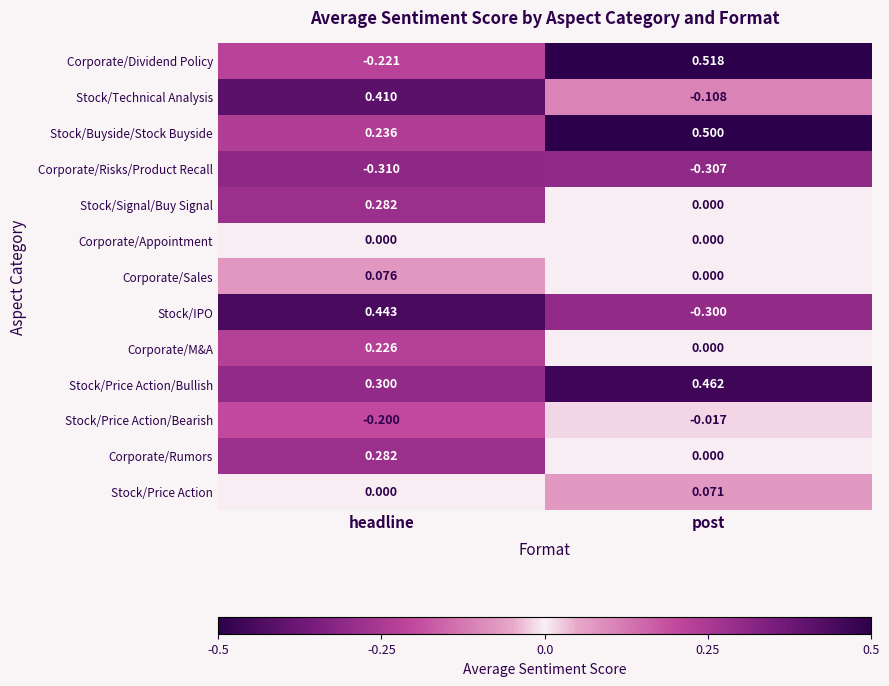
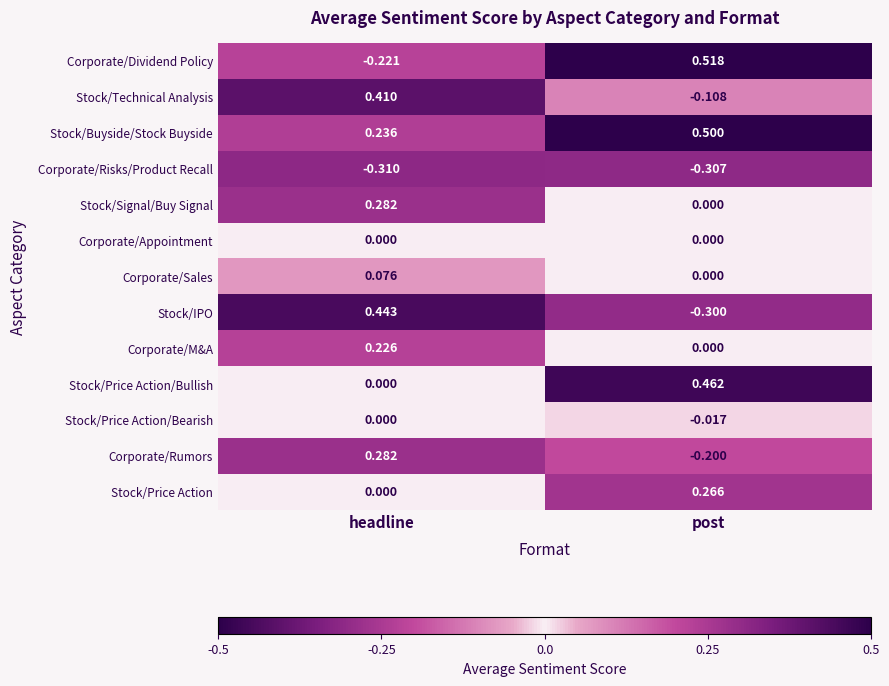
  {
    "Corporate/Dividend Policy": {
      "headline": -0.221,
      "post": 0.518
    },
    "Stock/Technical Analysis": {
      "headline": 0.410,
      "post": -0.108
    },
    "Stock/Buyside/Stock Buyside": {
      "headline": 0.236,
      "post": 0.500
    },
    "Corporate/Risks/Product Recall": {
      "headline": -0.310,
      "post": -0.307
    },
    "Stock/Signal/Buy Signal": {
      "headline": 0.282,
      "post": 0.000
    },
    "Corporate/Appointment": {
      "headline": 0.000,
      "post": 0.000
    },
    "Corporate/Sales": {
      "headline": 0.076,
      "post": 0.000
    },
    "Stock/IPO": {
      "headline": 0.443,
      "post": -0.300
    },
    "Corporate/M&A": {
      "headline": 0.226,
      "post": 0.000
    },
    "Stock/Price Action/Bullish": {
-     "headline": 0.300,
+     "headline": 0.000,
      "post": 0.462
    },
    "Stock/Price Action/Bearish": {
-     "headline": -0.200,
+     "headline": 0.000,
      "post": -0.017
    },
    "Corporate/Rumors": {
      "headline": 0.282,
-     "post": 0.000
+     "post": -0.200
    },
    "Stock/Price Action": {
      "headline": 0.000,
-     "post": 0.071
+     "post": 0.266
    }
  }
